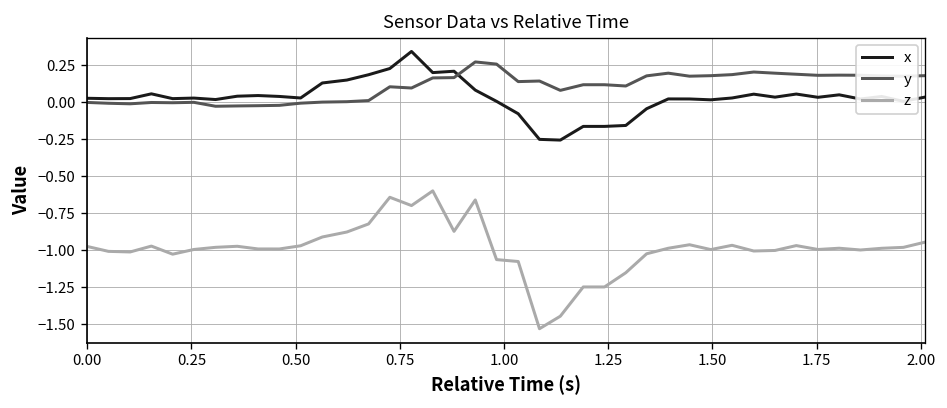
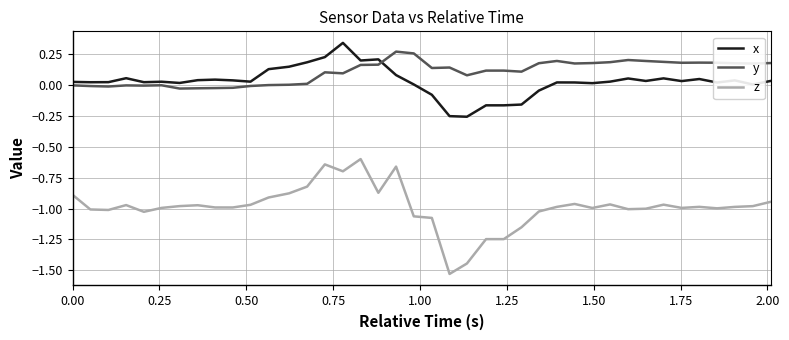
  {
    "x": {
      "0.00": 0.03
    },
    "y": {
      "0.00": 0.00
    },
    "z": {
-     "0.00": -0.97
+     "0.00": -0.89
    }
  }
